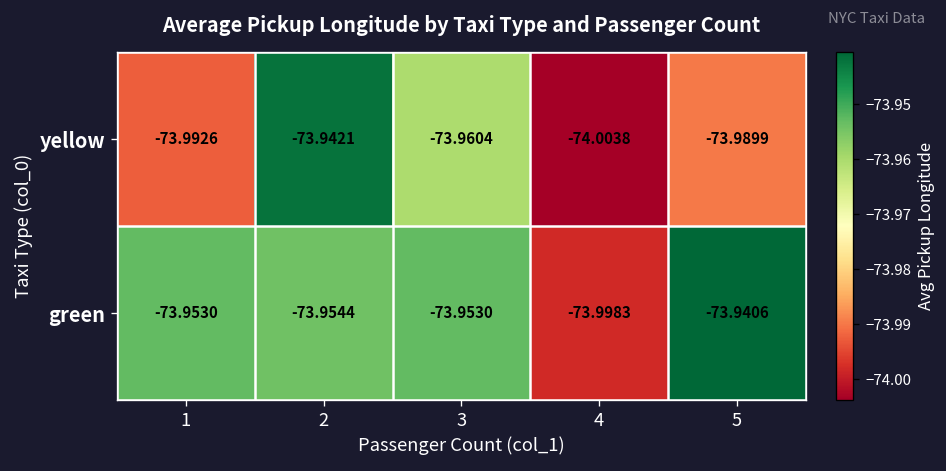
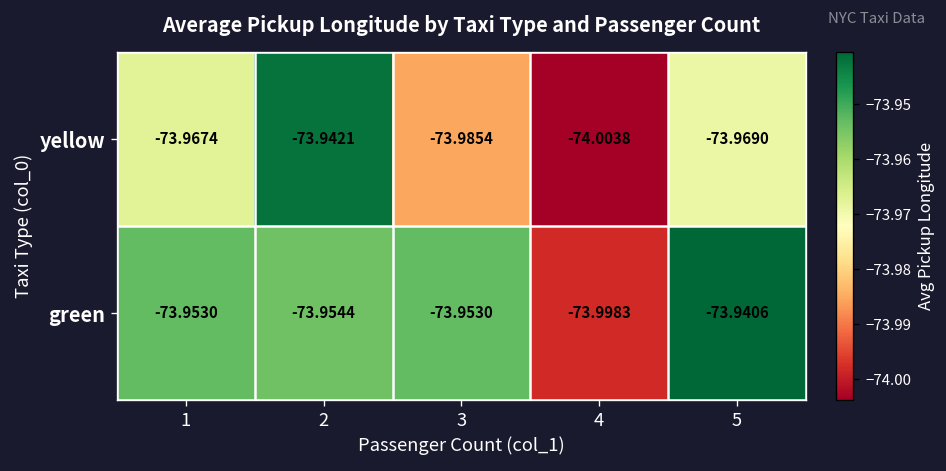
  {
    "yellow": {
-     "1": -73.9926,
+     "1": -73.9674,
      "2": -73.9421,
-     "3": -73.9604,
+     "3": -73.9854,
      "4": -74.0038,
-     "5": -73.9899
+     "5": -73.9690
    },
    "green": {
      "1": -73.9530,
      "2": -73.9544,
      "3": -73.9530,
      "4": -73.9983,
      "5": -73.9406
    }
  }
